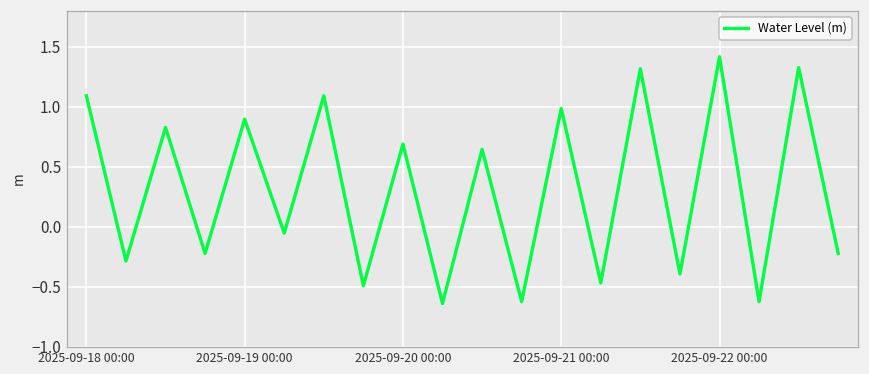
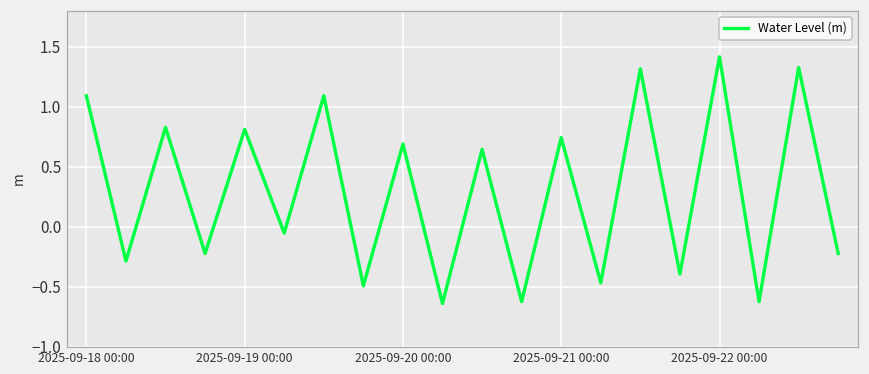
  {
    "2025-09-18 00:00": 1.09,
-   "2025-09-19 00:00": 0.90,
+   "2025-09-19 00:00": 0.81,
    "2025-09-20 00:00": 0.69,
-   "2025-09-21 00:00": 0.99,
+   "2025-09-21 00:00": 0.74,
    "2025-09-22 00:00": 1.42
  }
